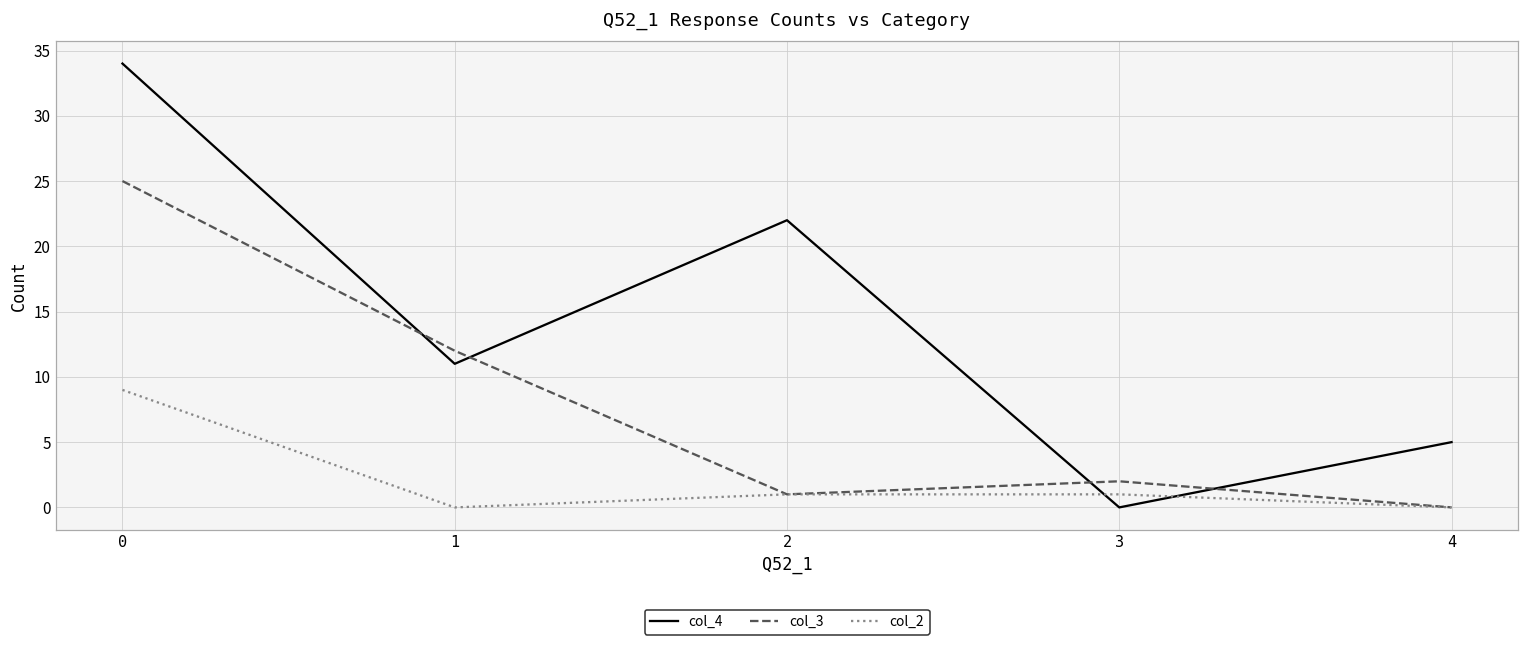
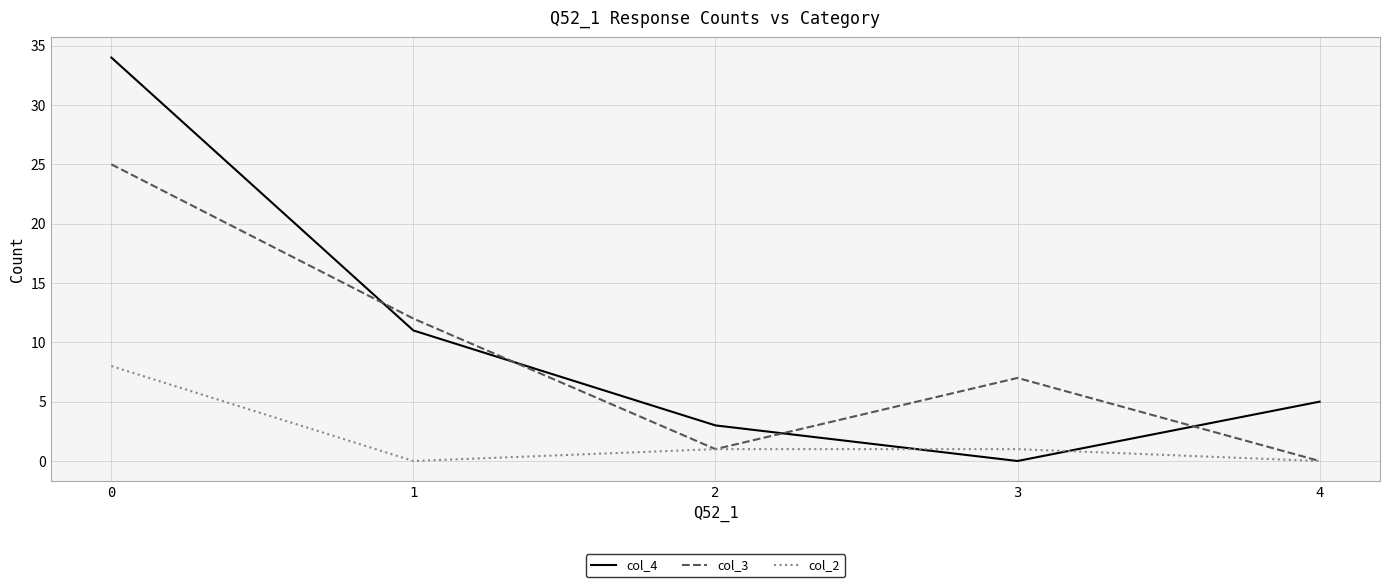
  {
    "col_4": {
      "0": 34,
      "1": 11,
-     "2": 22,
+     "2": 3,
      "3": 0,
      "4": 5
    },
    "col_3": {
      "0": 25,
      "1": 12,
-     "3": 2
+     "3": 7
    },
    "col_2": {
-     "0": 9,
+     "0": 8,
      "1": 0,
      "3": 1
    }
  }
